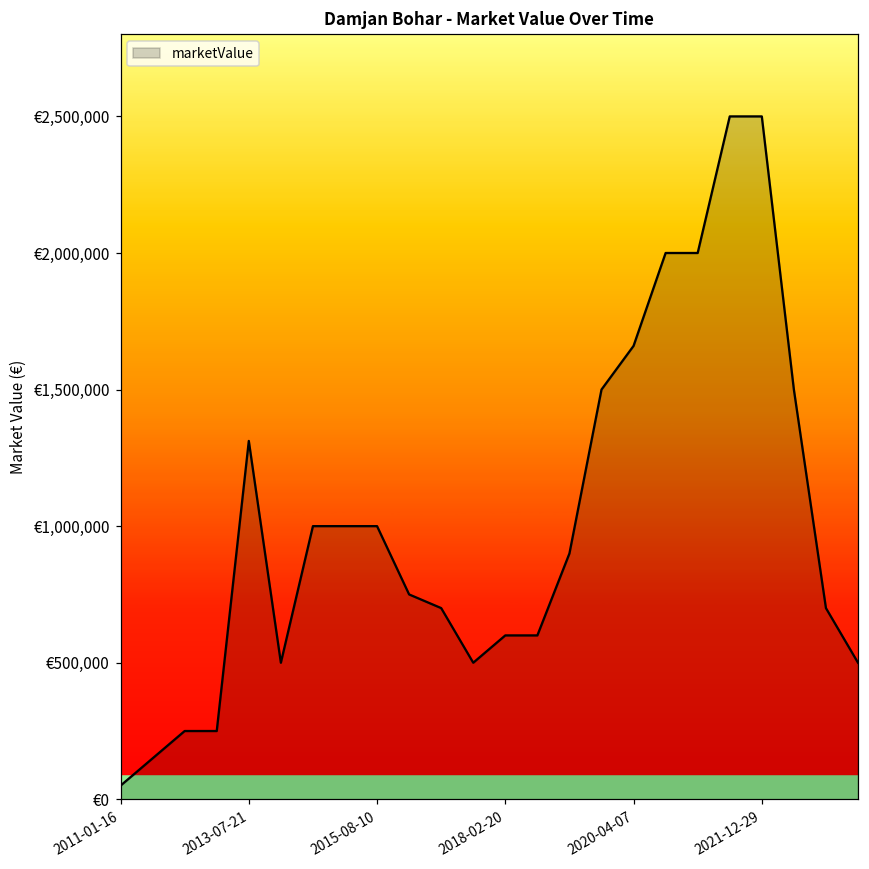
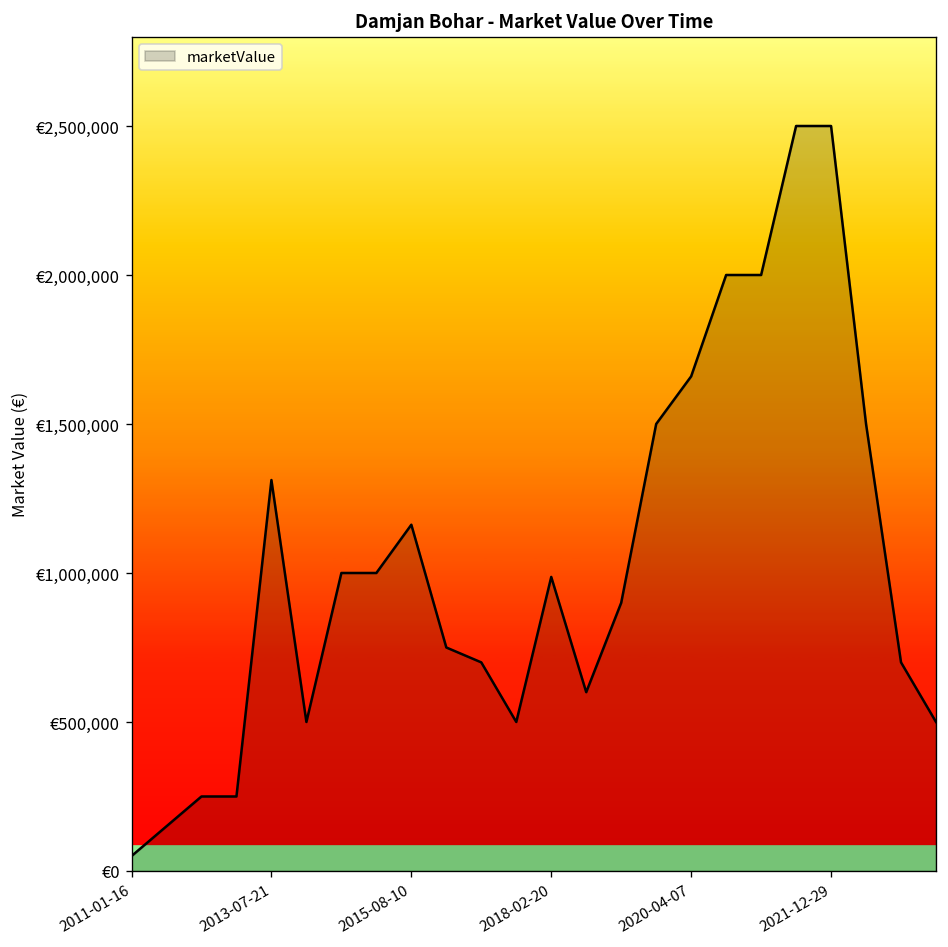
  {
    "2013-07-21": "€1,310,000",
-   "2015-08-10": "€1,000,000",
-   "2018-02-20": "€600,000",
+   "2015-08-10": "€1,160,000",
+   "2018-02-20": "€990,000",
    "2020-04-07": "€1,660,000",
    "2021-12-29": "€2,500,000"
  }
